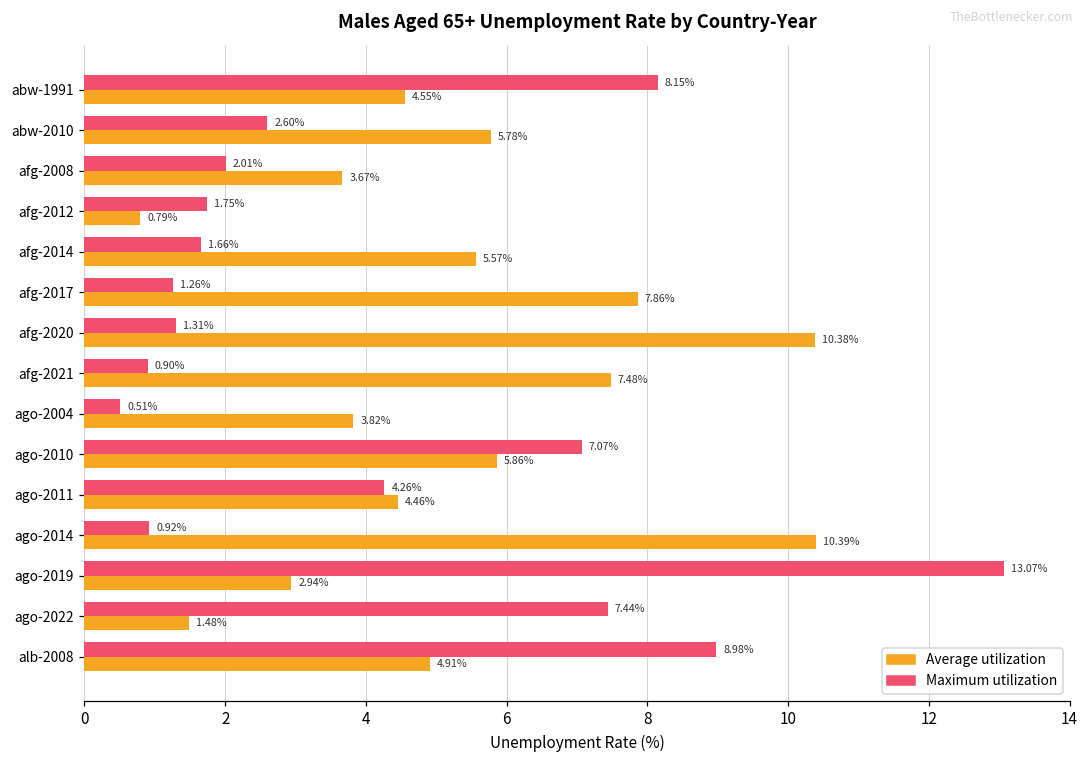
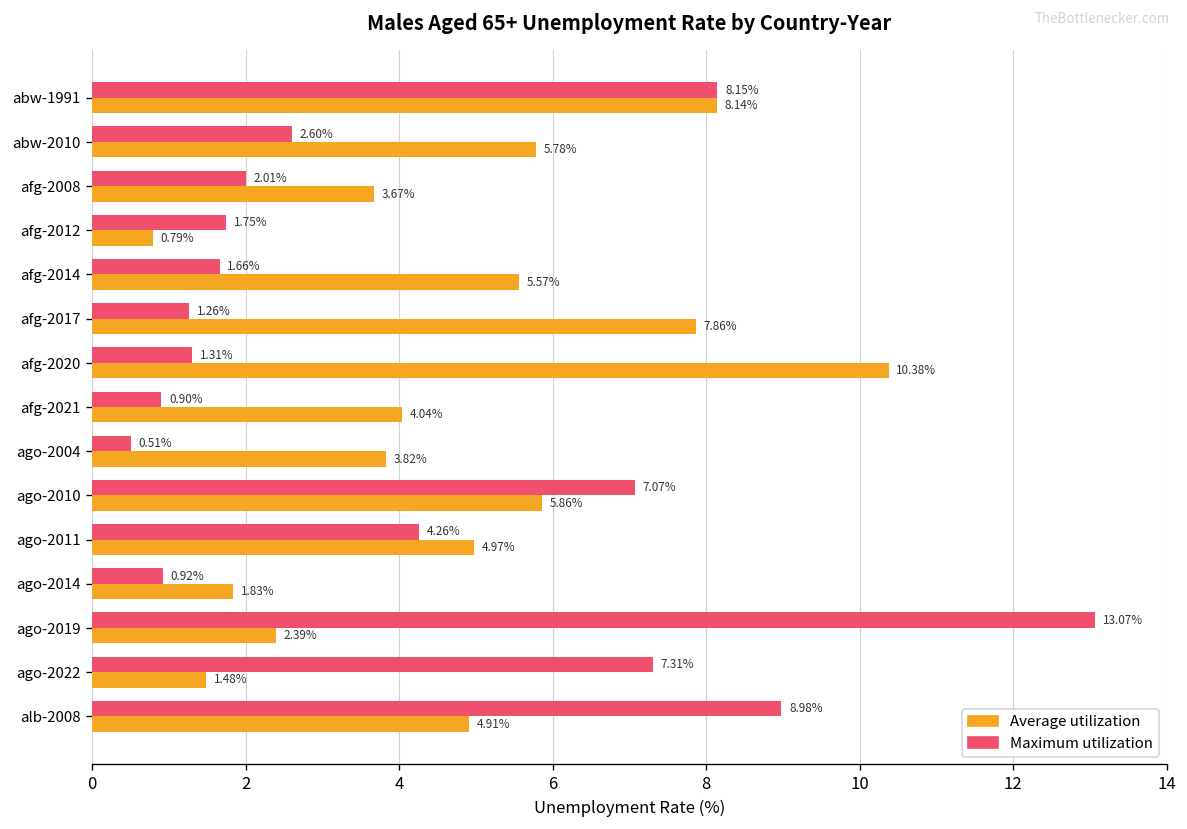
  {
    "Average utilization": {
-     "abw-1991": "4.55%",
+     "abw-1991": "8.14%",
      "abw-2010": "5.78%",
      "afg-2008": "3.67%",
      "afg-2012": "0.79%",
      "afg-2014": "5.57%",
      "afg-2017": "7.86%",
      "afg-2020": "10.38%",
-     "afg-2021": "7.48%",
+     "afg-2021": "4.04%",
      "ago-2004": "3.82%",
      "ago-2010": "5.86%",
-     "ago-2011": "4.46%",
-     "ago-2014": "10.39%",
-     "ago-2019": "2.94%",
+     "ago-2011": "4.97%",
+     "ago-2014": "1.83%",
+     "ago-2019": "2.39%",
      "ago-2022": "1.48%",
      "alb-2008": "4.91%"
    },
    "Maximum utilization": {
      "abw-1991": "8.15%",
      "abw-2010": "2.60%",
      "afg-2008": "2.01%",
      "afg-2012": "1.75%",
      "afg-2014": "1.66%",
      "afg-2017": "1.26%",
      "afg-2020": "1.31%",
      "afg-2021": "0.90%",
      "ago-2004": "0.51%",
      "ago-2010": "7.07%",
      "ago-2011": "4.26%",
      "ago-2014": "0.92%",
      "ago-2019": "13.07%",
-     "ago-2022": "7.44%",
+     "ago-2022": "7.31%",
      "alb-2008": "8.98%"
    }
  }
